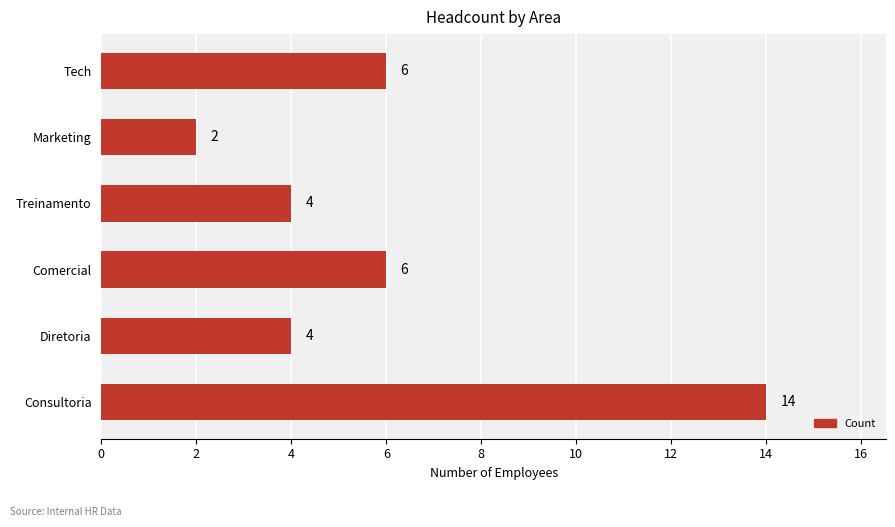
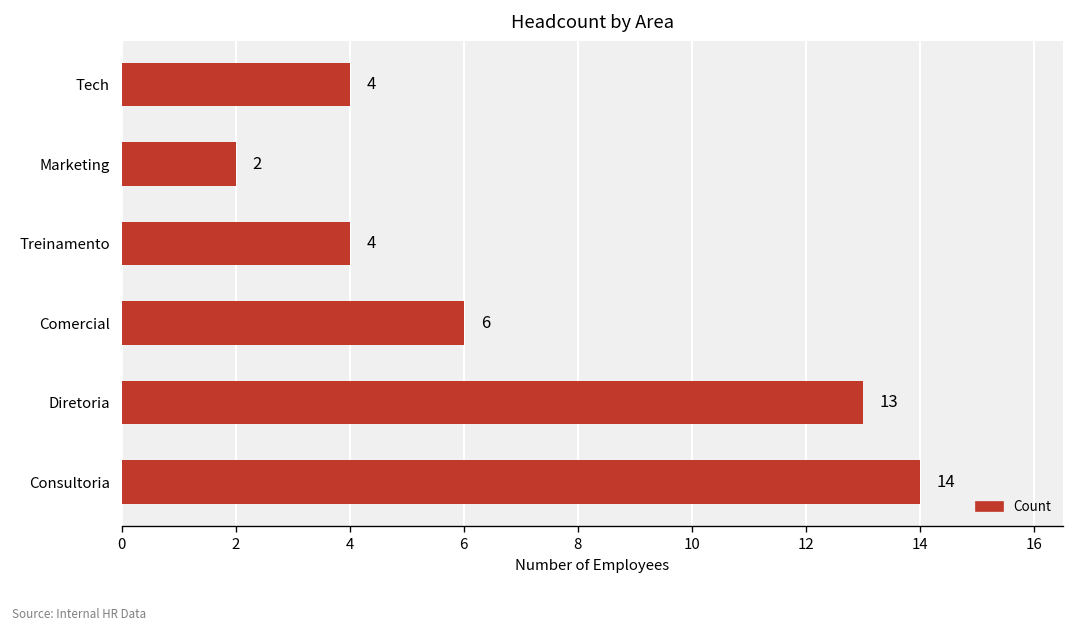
  {
-   "Tech": 6,
+   "Tech": 4,
    "Marketing": 2,
    "Treinamento": 4,
    "Comercial": 6,
-   "Diretoria": 4,
+   "Diretoria": 13,
    "Consultoria": 14
  }
